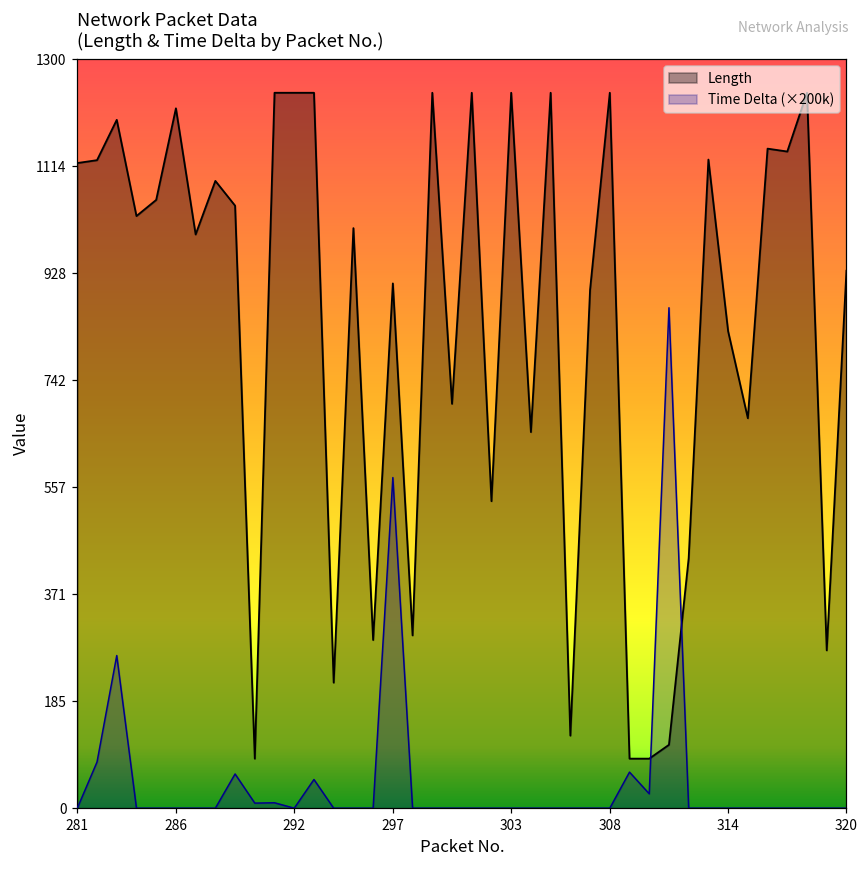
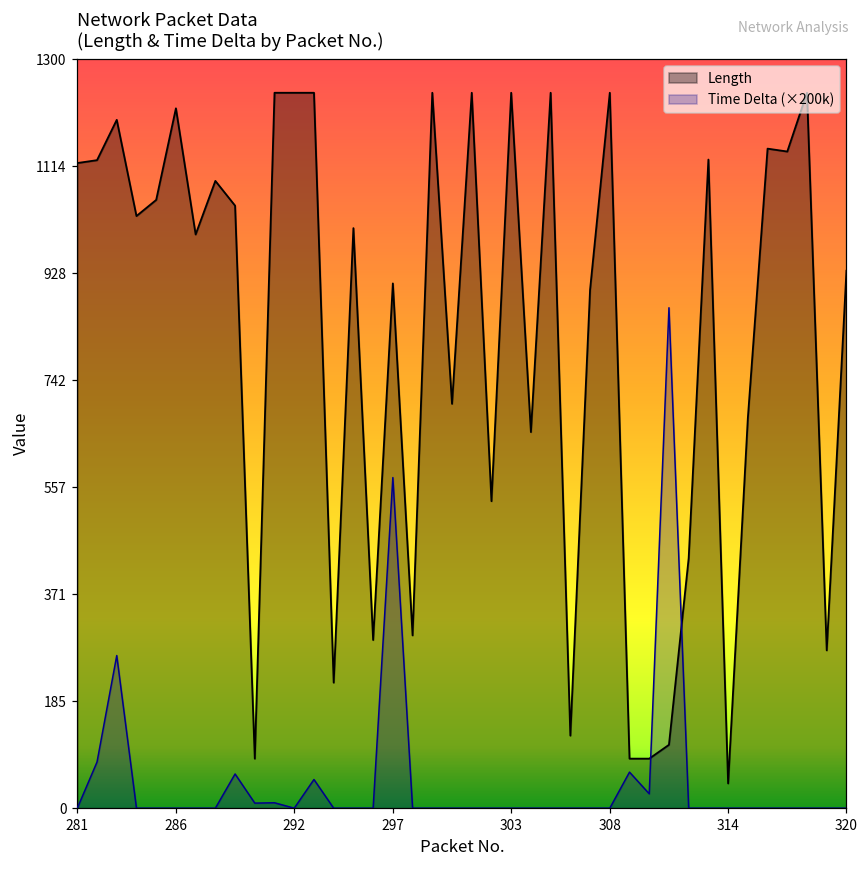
  {
    "Length": {
      "281": 1120,
      "286": 1220,
      "292": 1240,
      "297": 910,
      "303": 1240,
      "308": 1240,
-     "314": 830,
+     "314": 40,
      "320": 930
    },
    "Time Delta (×200k)": {
      "281": 0,
      "286": 0,
      "292": 0,
      "297": 570,
      "303": 0,
      "308": 0,
      "314": 0,
      "320": 0
    }
  }
